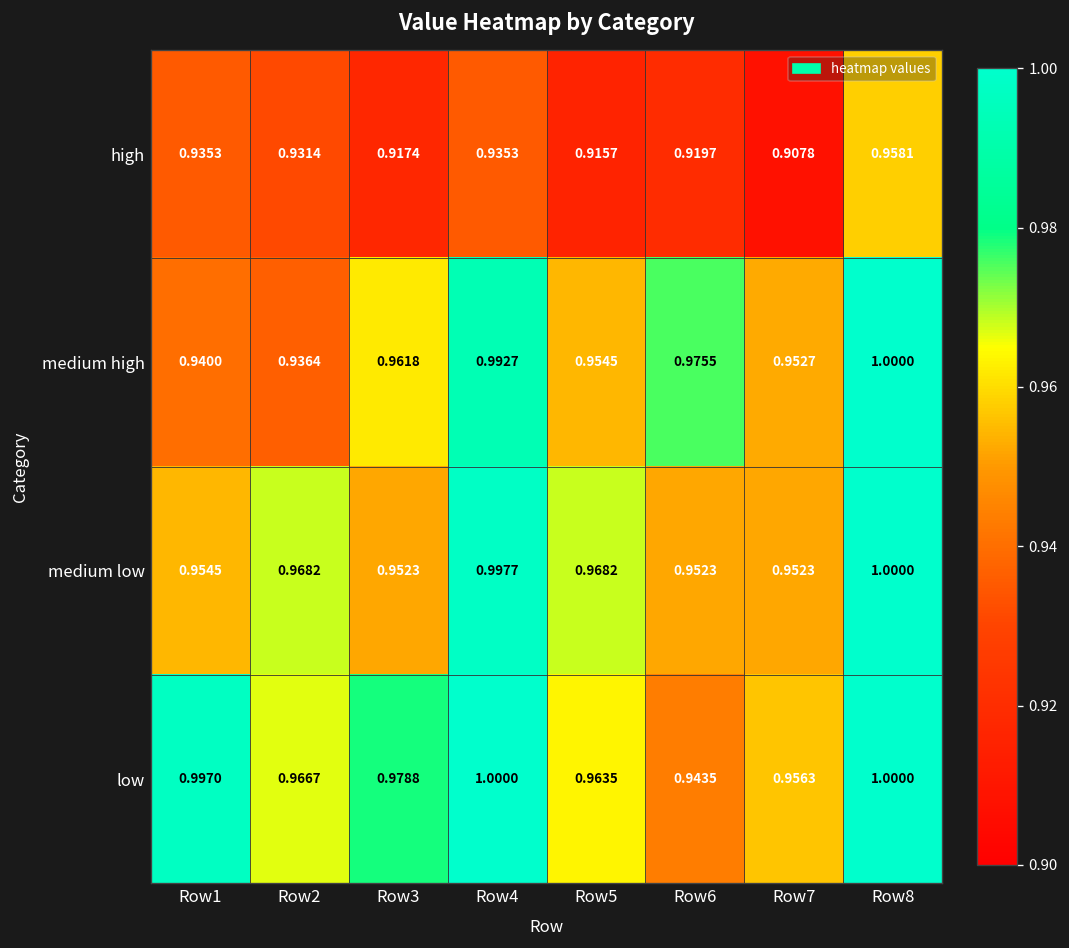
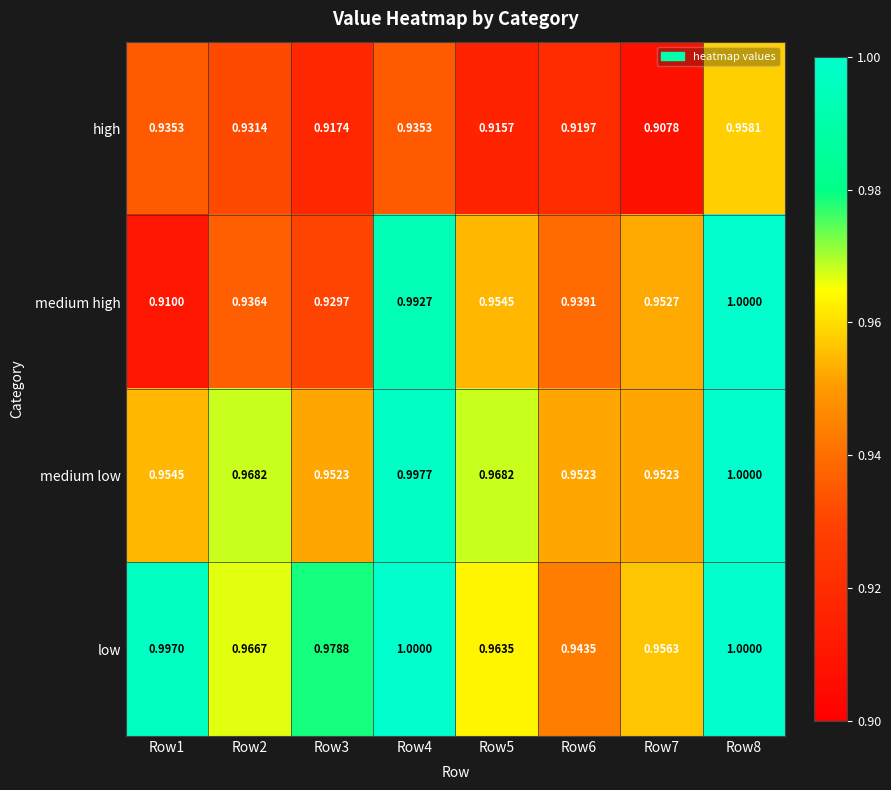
  {
    "high": {
      "Row1": 0.9353,
      "Row2": 0.9314,
      "Row3": 0.9174,
      "Row4": 0.9353,
      "Row5": 0.9157,
      "Row6": 0.9197,
      "Row7": 0.9078,
      "Row8": 0.9581
    },
    "medium high": {
-     "Row1": 0.9400,
+     "Row1": 0.9100,
      "Row2": 0.9364,
-     "Row3": 0.9618,
+     "Row3": 0.9297,
      "Row4": 0.9927,
      "Row5": 0.9545,
-     "Row6": 0.9755,
+     "Row6": 0.9391,
      "Row7": 0.9527,
      "Row8": 1.0000
    },
    "medium low": {
      "Row1": 0.9545,
      "Row2": 0.9682,
      "Row3": 0.9523,
      "Row4": 0.9977,
      "Row5": 0.9682,
      "Row6": 0.9523,
      "Row7": 0.9523,
      "Row8": 1.0000
    },
    "low": {
      "Row1": 0.9970,
      "Row2": 0.9667,
      "Row3": 0.9788,
      "Row4": 1.0000,
      "Row5": 0.9635,
      "Row6": 0.9435,
      "Row7": 0.9563,
      "Row8": 1.0000
    }
  }
